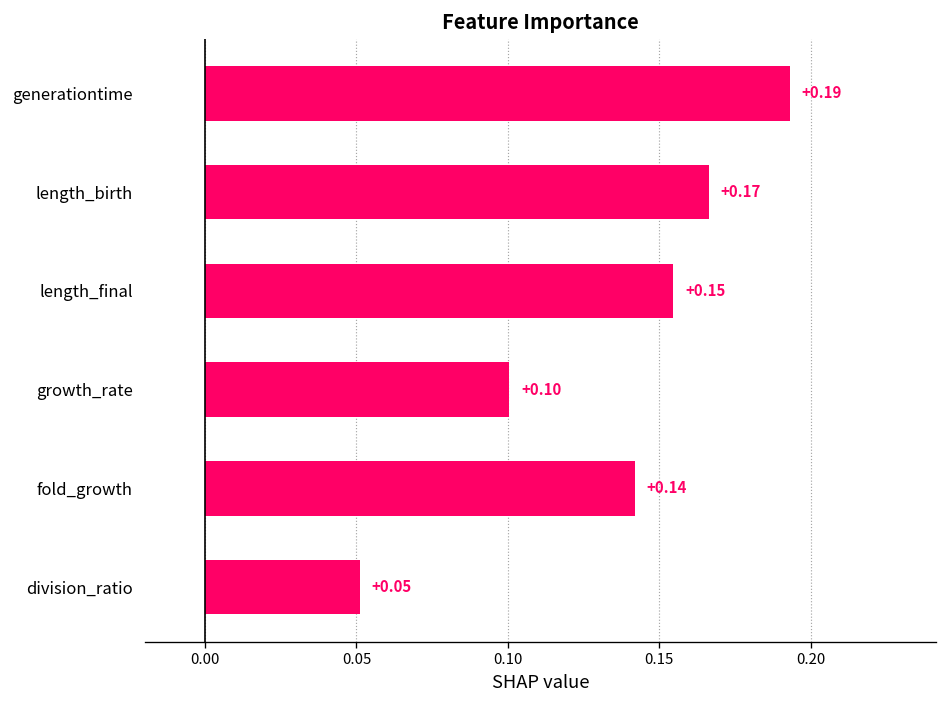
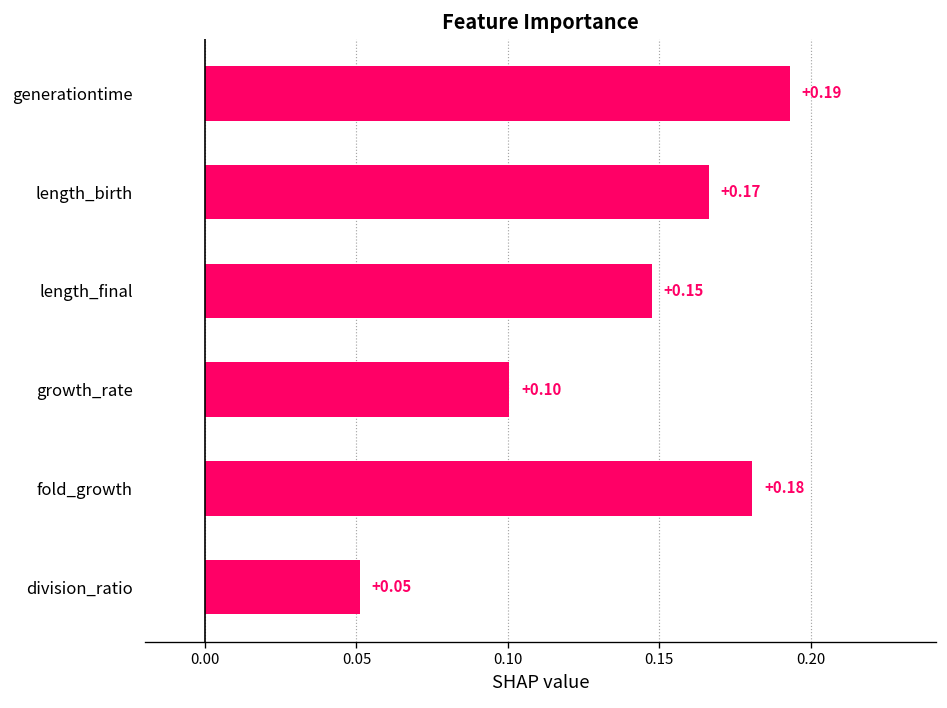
  {
    "generationtime": "+0.19",
    "length_birth": "+0.17",
-   "length_final": "0.155",
+   "length_final": "0.148",
    "growth_rate": "+0.10",
-   "fold_growth": "+0.14",
+   "fold_growth": "+0.18",
    "division_ratio": "+0.05"
  }
